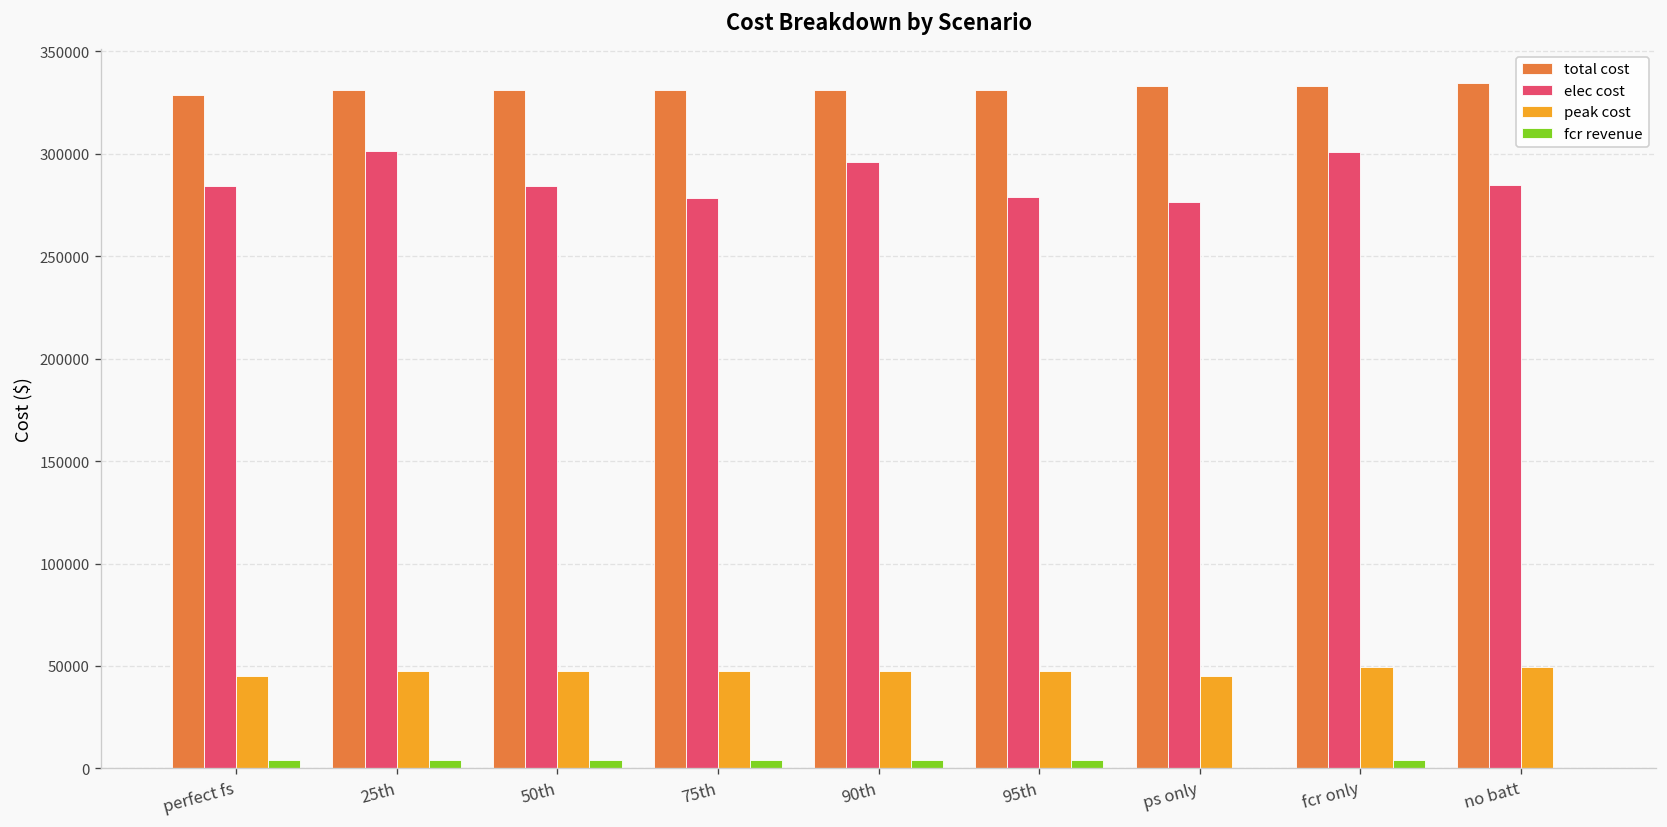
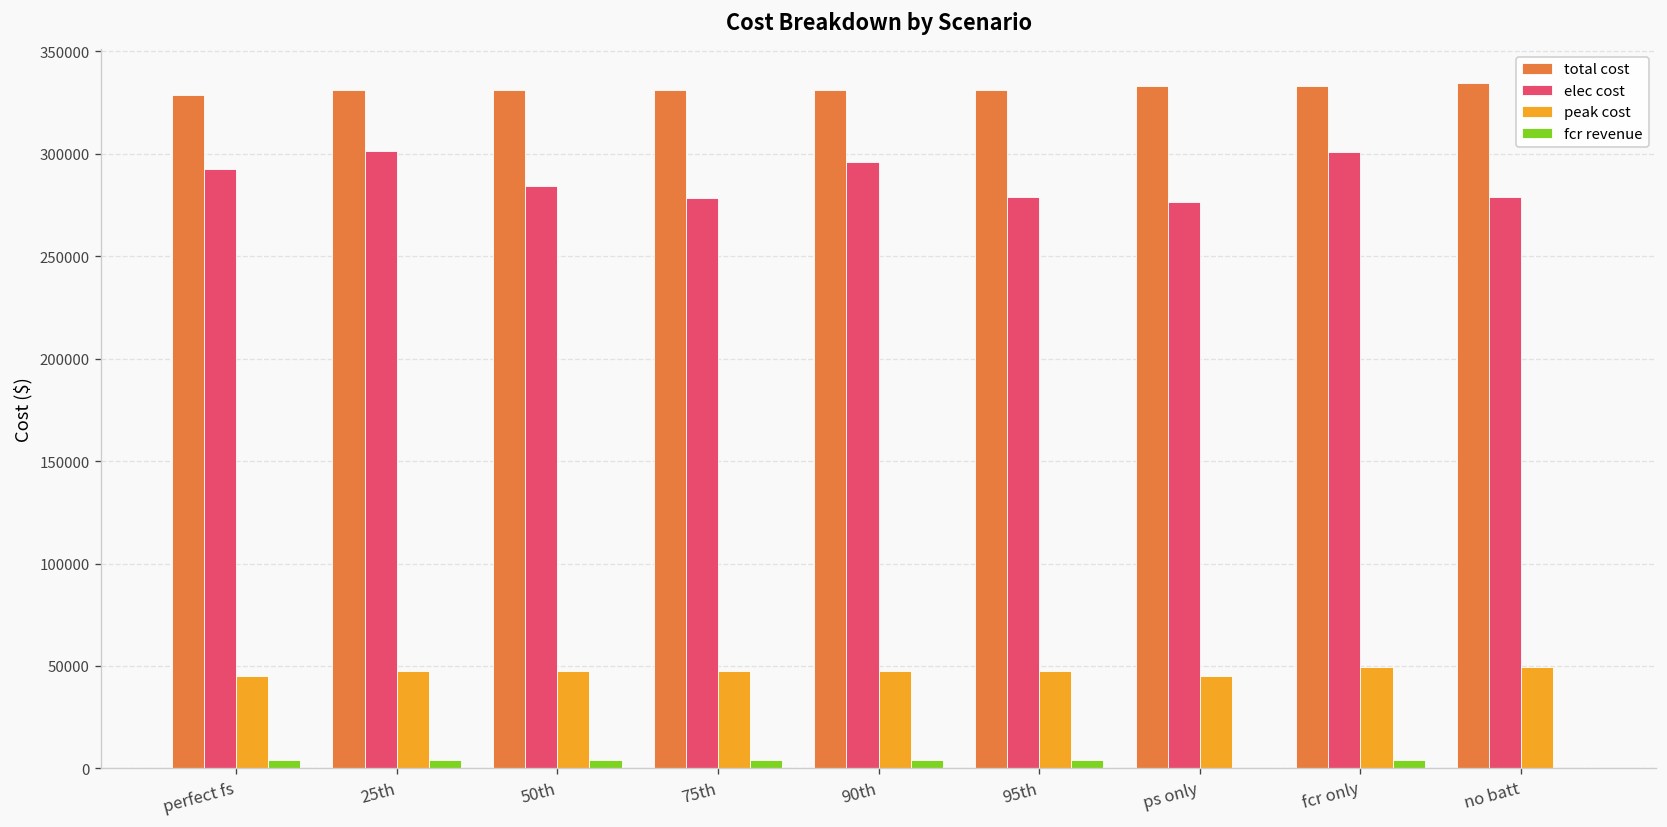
  {
    "elec cost": {
-     "perfect fs": 284000,
+     "perfect fs": 292000,
      "25th": 302000,
      "50th": 284000,
      "75th": 279000,
      "90th": 296000,
      "95th": 279000,
      "ps only": 277000,
      "fcr only": 301000,
-     "no batt": 285000
+     "no batt": 279000
    },
    "fcr revenue": {
      "perfect fs": 4000,
      "25th": 4000,
      "50th": 4000,
      "75th": 4000,
      "90th": 4000,
      "95th": 4000,
      "ps only": 0,
      "fcr only": 4000,
      "no batt": 0
    }
  }
